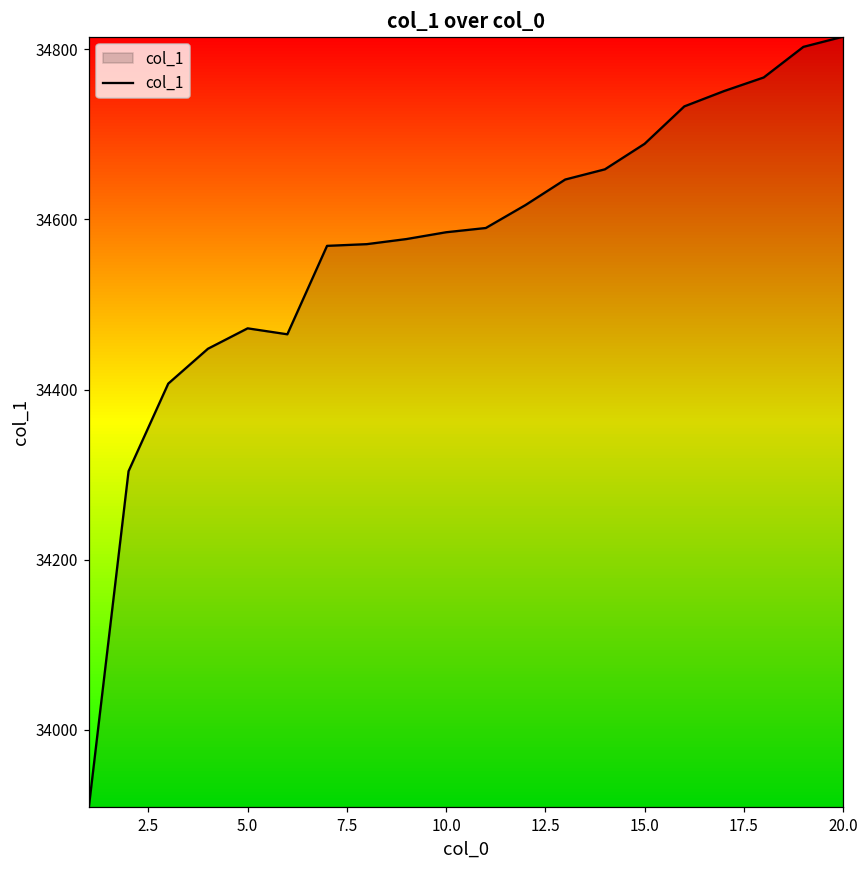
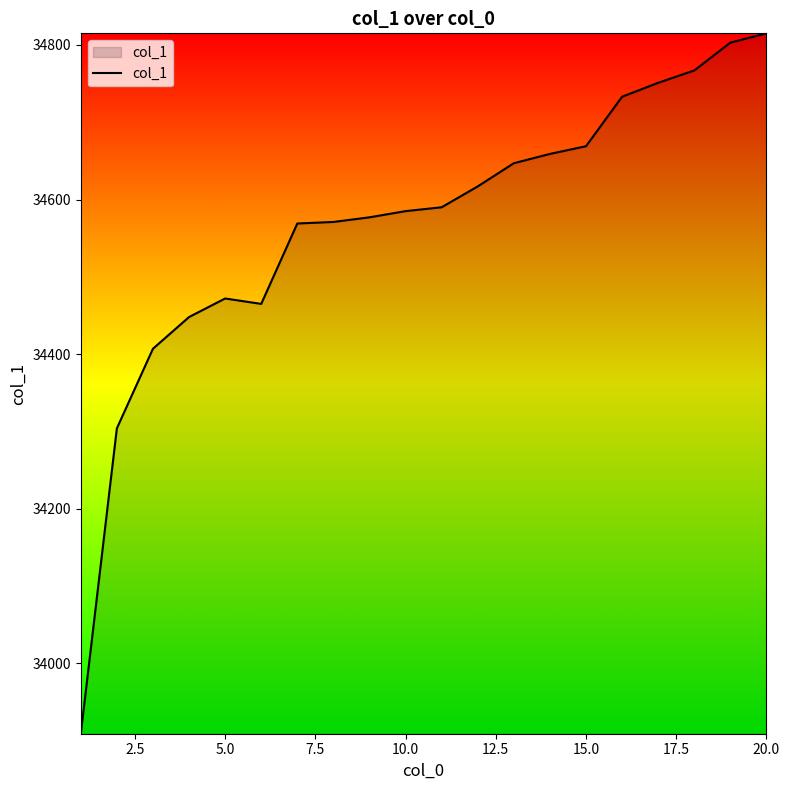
  {
    "5.0": 34470,
    "10.0": 34590,
-   "15.0": 34690,
+   "15.0": 34670,
    "20.0": 34820
  }
